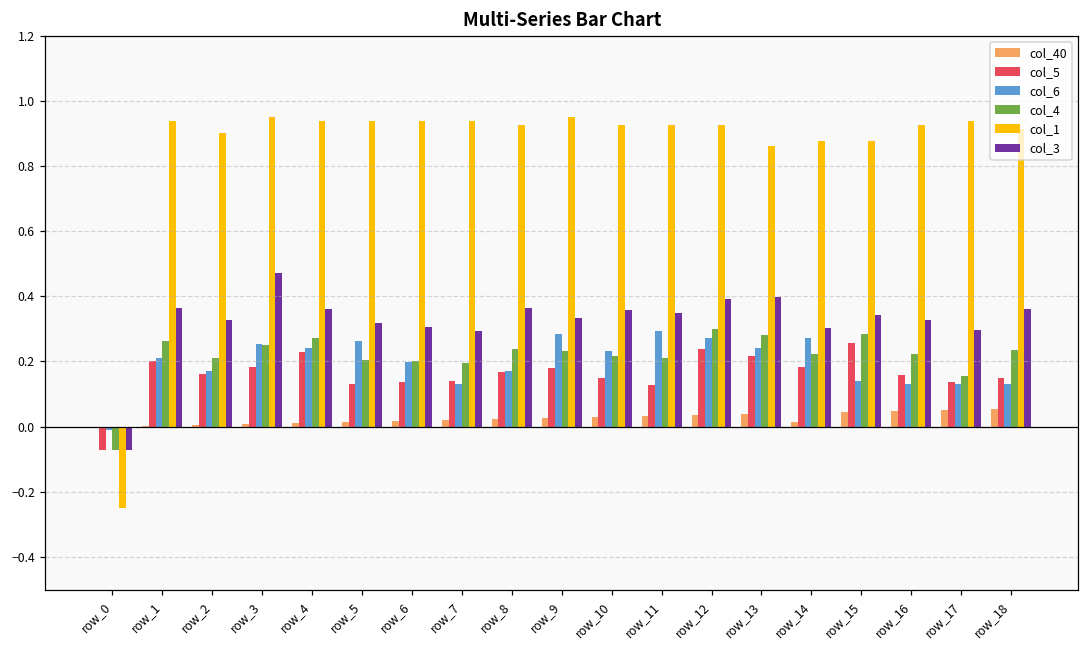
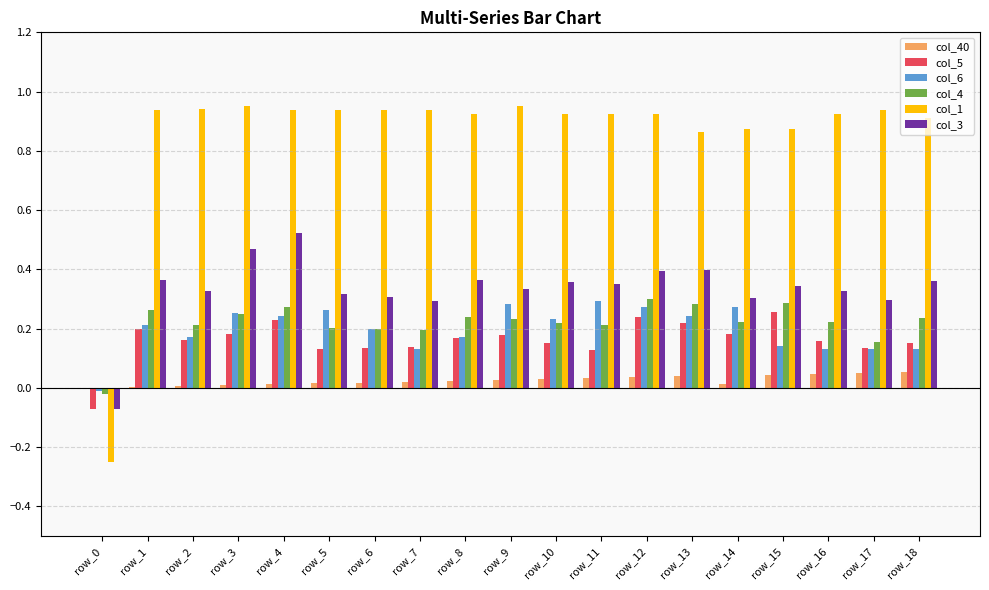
  {
    "col_40": {
      "row_0": 0.00,
      "row_3": 0.01,
      "row_4": 0.01,
      "row_5": 0.01,
      "row_6": 0.02,
      "row_7": 0.02,
      "row_8": 0.02,
      "row_9": 0.03,
      "row_10": 0.03,
      "row_11": 0.03,
      "row_12": 0.04,
      "row_13": 0.04,
      "row_14": 0.01,
      "row_15": 0.04,
      "row_16": 0.05,
      "row_17": 0.05,
      "row_18": 0.05
    },
    "col_5": {
      "row_0": -0.07,
      "row_1": 0.20,
      "row_2": 0.16,
      "row_3": 0.18,
      "row_4": 0.23,
      "row_5": 0.13,
      "row_6": 0.14,
      "row_7": 0.14,
      "row_8": 0.17,
      "row_9": 0.18,
      "row_10": 0.15,
      "row_11": 0.13,
      "row_12": 0.24,
      "row_13": 0.22,
      "row_14": 0.18,
      "row_15": 0.26,
      "row_16": 0.16,
      "row_17": 0.14,
      "row_18": 0.15
    },
    "col_6": {
      "row_0": -0.01,
      "row_1": 0.21,
      "row_2": 0.17,
      "row_3": 0.25,
      "row_4": 0.24,
      "row_5": 0.26,
      "row_6": 0.20,
      "row_7": 0.13,
      "row_8": 0.17,
      "row_9": 0.28,
      "row_10": 0.23,
      "row_11": 0.29,
      "row_12": 0.27,
      "row_13": 0.24,
      "row_14": 0.27,
      "row_15": 0.14,
      "row_16": 0.13,
      "row_17": 0.13,
      "row_18": 0.13
    },
    "col_4": {
-     "row_0": -0.07,
+     "row_0": -0.02,
      "row_1": 0.26,
      "row_2": 0.21,
      "row_3": 0.25,
      "row_4": 0.27,
      "row_5": 0.20,
      "row_6": 0.20,
      "row_7": 0.20,
      "row_8": 0.24,
      "row_9": 0.23,
      "row_10": 0.22,
      "row_11": 0.21,
      "row_12": 0.30,
      "row_13": 0.28,
      "row_14": 0.22,
      "row_15": 0.29,
      "row_16": 0.22,
      "row_17": 0.16,
      "row_18": 0.24
    },
    "col_1": {
      "row_0": -0.25,
      "row_1": 0.94,
-     "row_2": 0.90,
+     "row_2": 0.94,
      "row_3": 0.95,
      "row_4": 0.94,
      "row_5": 0.94,
      "row_6": 0.94,
      "row_7": 0.94,
      "row_8": 0.93,
      "row_9": 0.95,
      "row_10": 0.93,
      "row_11": 0.93,
      "row_12": 0.93,
      "row_13": 0.86,
      "row_14": 0.88,
      "row_15": 0.88,
      "row_16": 0.93,
      "row_17": 0.94
    },
    "col_3": {
      "row_0": -0.07,
      "row_1": 0.36,
      "row_2": 0.33,
      "row_3": 0.47,
-     "row_4": 0.36,
+     "row_4": 0.52,
      "row_5": 0.32,
      "row_6": 0.31,
      "row_7": 0.29,
      "row_8": 0.36,
      "row_9": 0.33,
      "row_10": 0.36,
      "row_11": 0.35,
      "row_12": 0.39,
      "row_13": 0.40,
      "row_14": 0.30,
      "row_15": 0.34,
      "row_16": 0.33,
      "row_17": 0.30,
      "row_18": 0.36
    }
  }
